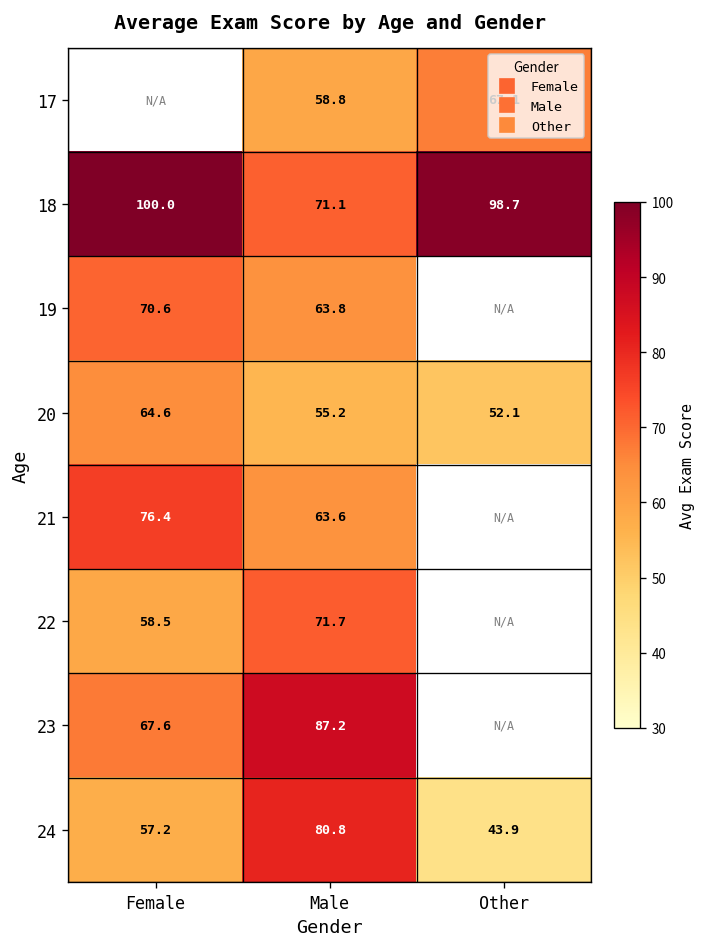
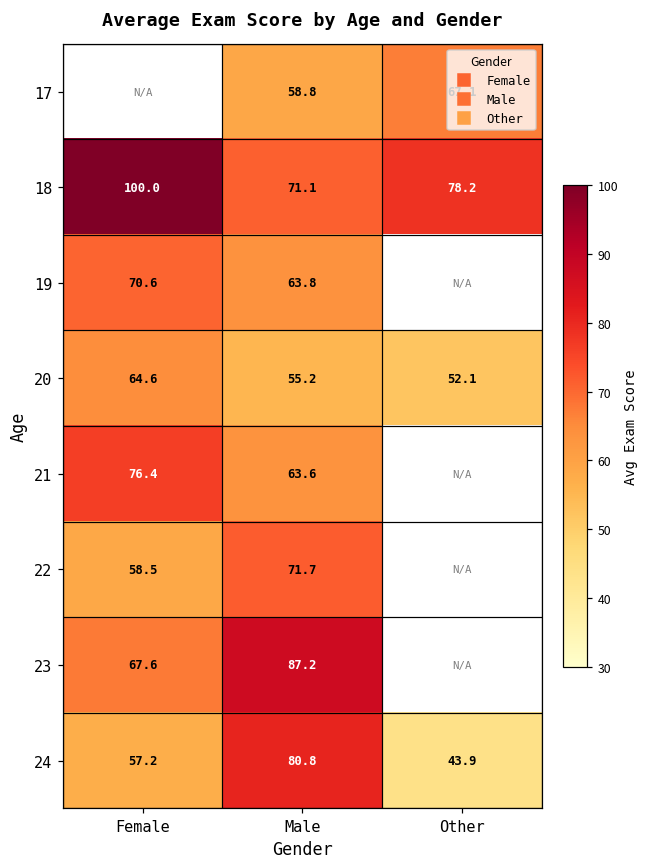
  {
    "17": {
      "Male": 58.8
    },
    "18": {
      "Female": 100.0,
      "Male": 71.1,
-     "Other": 98.7
+     "Other": 78.2
    },
    "19": {
      "Female": 70.6,
      "Male": 63.8
    },
    "20": {
      "Female": 64.6,
      "Male": 55.2,
      "Other": 52.1
    },
    "21": {
      "Female": 76.4,
      "Male": 63.6
    },
    "22": {
      "Female": 58.5,
      "Male": 71.7
    },
    "23": {
      "Female": 67.6,
      "Male": 87.2
    },
    "24": {
      "Female": 57.2,
      "Male": 80.8,
      "Other": 43.9
    }
  }
